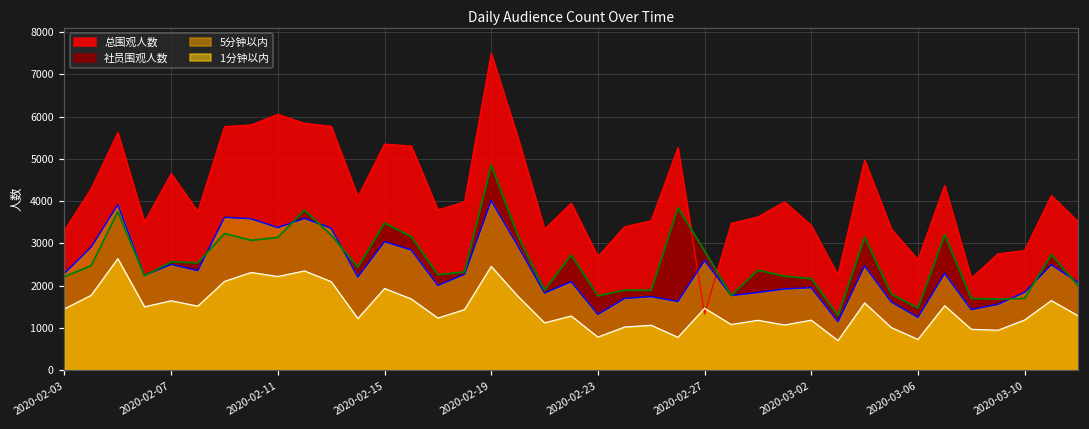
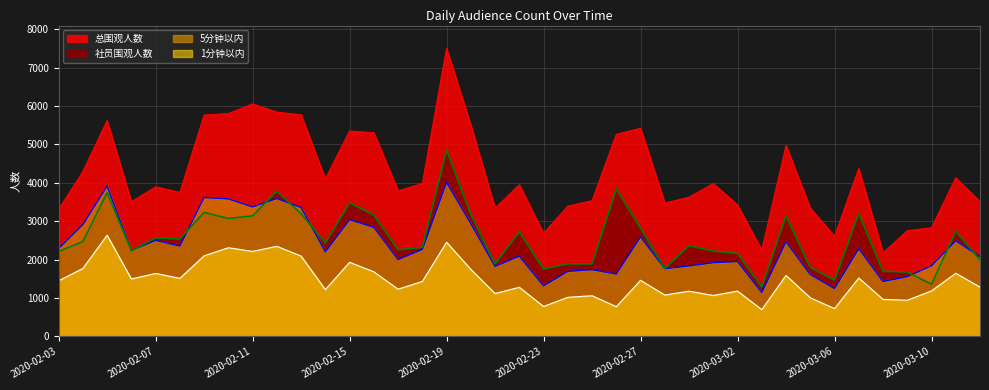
  {
    "总围观人数": {
      "2020-02-03": 3300,
-     "2020-02-07": 4700,
+     "2020-02-07": 3900,
      "2020-02-11": 6100,
      "2020-02-15": 5300,
      "2020-02-19": 7500,
      "2020-02-23": 2700,
-     "2020-02-27": 1300,
+     "2020-02-27": 5400,
      "2020-03-02": 3400,
      "2020-03-06": 2600,
      "2020-03-10": 2800
    },
    "社员围观人数": {
      "2020-02-03": 2200,
      "2020-02-11": 3100,
      "2020-02-15": 3500,
      "2020-02-19": 4900,
      "2020-02-23": 1800,
      "2020-02-27": 2800,
      "2020-03-02": 2200,
      "2020-03-06": 1500,
-     "2020-03-10": 1700
+     "2020-03-10": 1400
    }
  }
